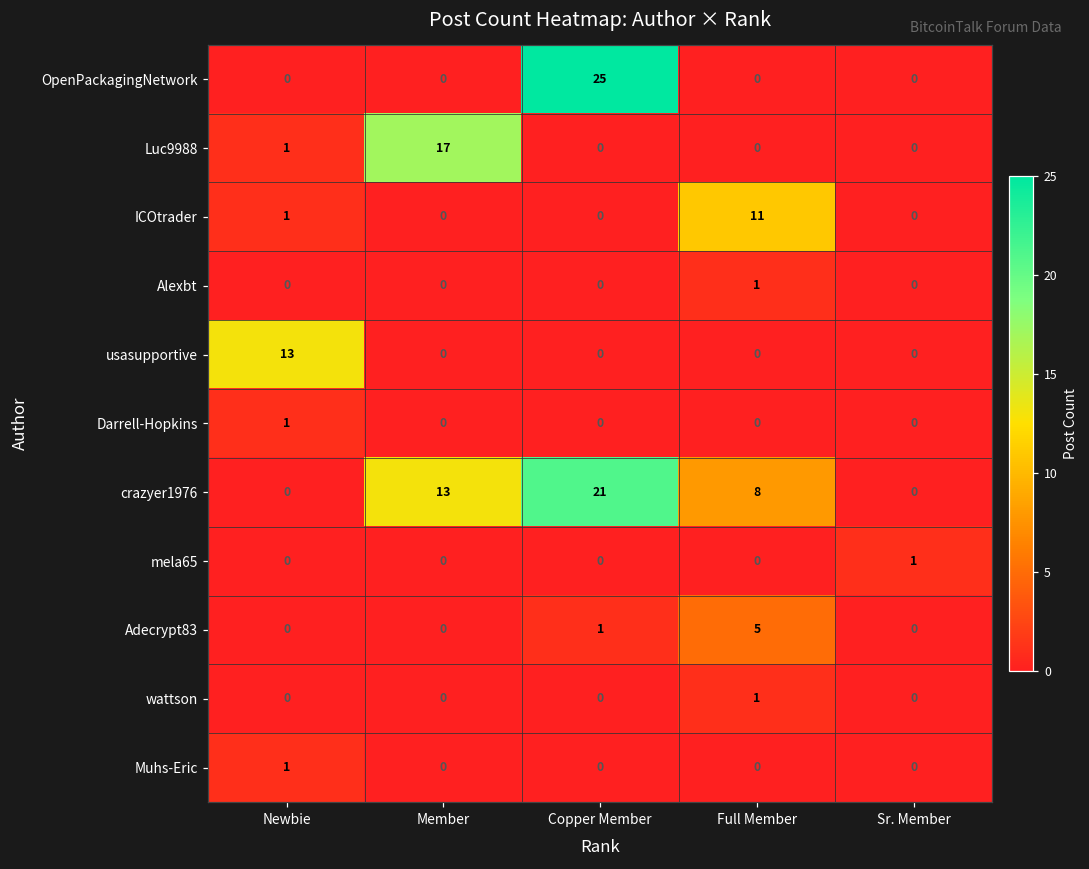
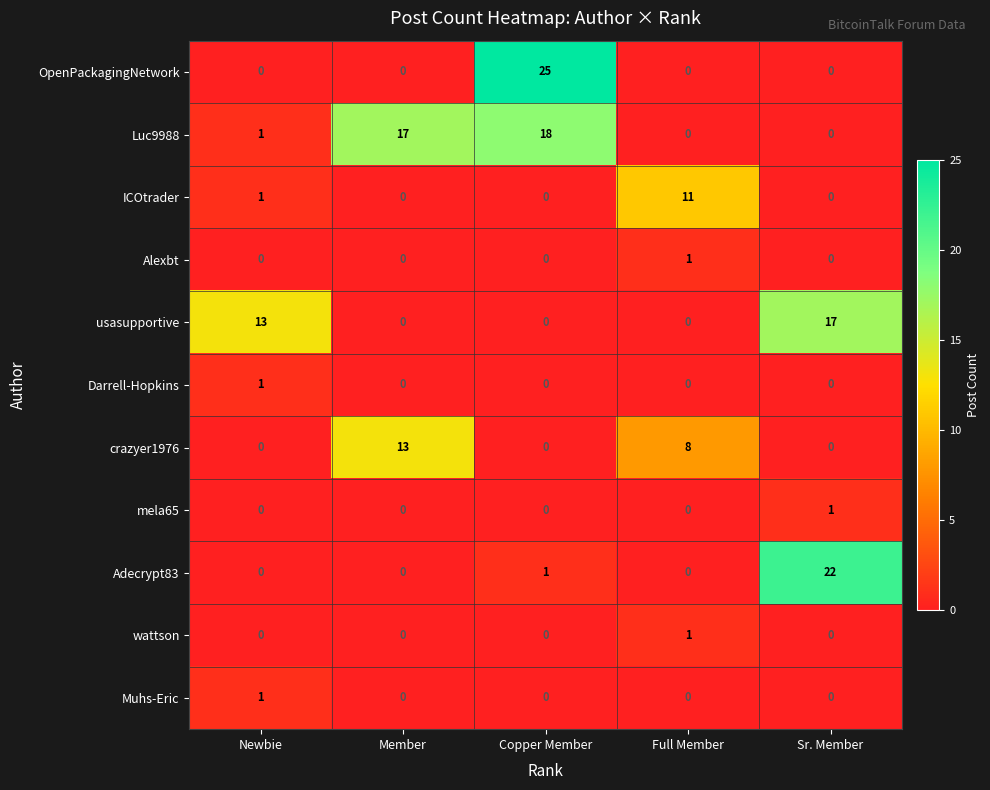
  {
    "OpenPackagingNetwork": {
      "Newbie": 0,
      "Member": 0,
      "Copper Member": 25,
      "Full Member": 0,
      "Sr. Member": 0
    },
    "Luc9988": {
      "Newbie": 1,
      "Member": 17,
-     "Copper Member": 0,
+     "Copper Member": 18,
      "Full Member": 0,
      "Sr. Member": 0
    },
    "ICOtrader": {
      "Newbie": 1,
      "Member": 0,
      "Copper Member": 0,
      "Full Member": 11,
      "Sr. Member": 0
    },
    "Alexbt": {
      "Newbie": 0,
      "Member": 0,
      "Copper Member": 0,
      "Full Member": 1,
      "Sr. Member": 0
    },
    "usasupportive": {
      "Newbie": 13,
      "Member": 0,
      "Copper Member": 0,
      "Full Member": 0,
-     "Sr. Member": 0
+     "Sr. Member": 17
    },
    "Darrell-Hopkins": {
      "Newbie": 1,
      "Member": 0,
      "Copper Member": 0,
      "Full Member": 0,
      "Sr. Member": 0
    },
    "crazyer1976": {
      "Newbie": 0,
      "Member": 13,
-     "Copper Member": 21,
+     "Copper Member": 0,
      "Full Member": 8,
      "Sr. Member": 0
    },
    "mela65": {
      "Newbie": 0,
      "Member": 0,
      "Copper Member": 0,
      "Full Member": 0,
      "Sr. Member": 1
    },
    "Adecrypt83": {
      "Newbie": 0,
      "Member": 0,
      "Copper Member": 1,
-     "Full Member": 5,
-     "Sr. Member": 0
+     "Full Member": 0,
+     "Sr. Member": 22
    },
    "wattson": {
      "Newbie": 0,
      "Member": 0,
      "Copper Member": 0,
      "Full Member": 1,
      "Sr. Member": 0
    },
    "Muhs-Eric": {
      "Newbie": 1,
      "Member": 0,
      "Copper Member": 0,
      "Full Member": 0,
      "Sr. Member": 0
    }
  }
